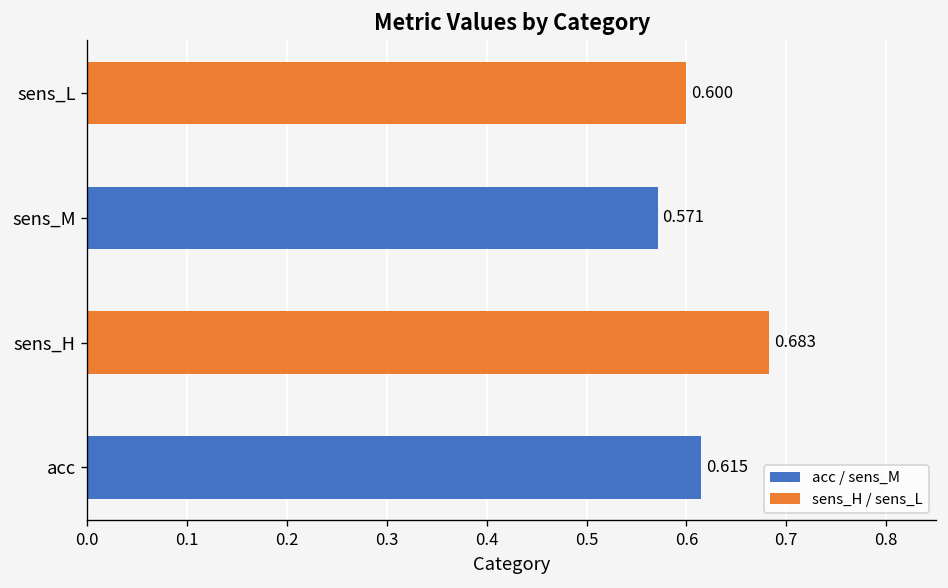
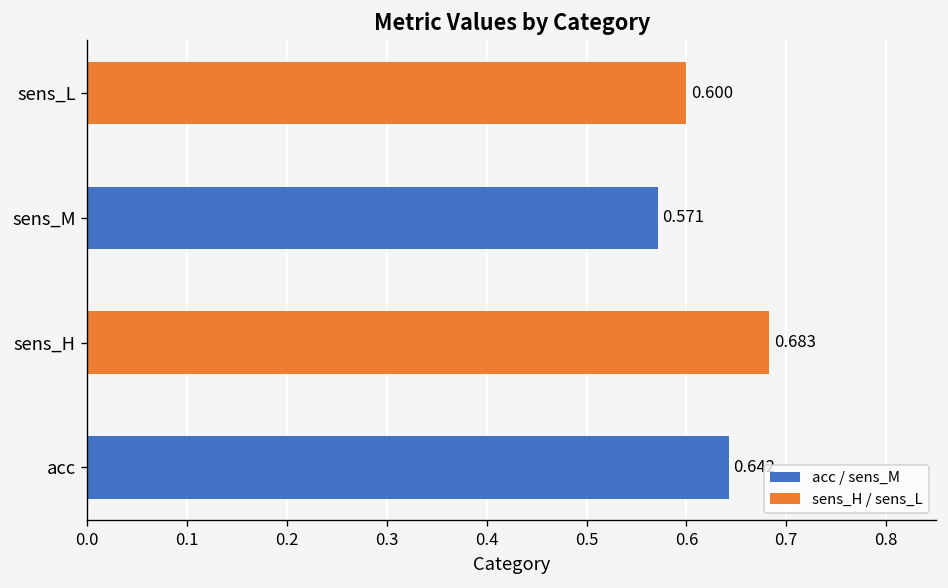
  {
-   "acc": 0.61
+   "acc": 0.64
  }
